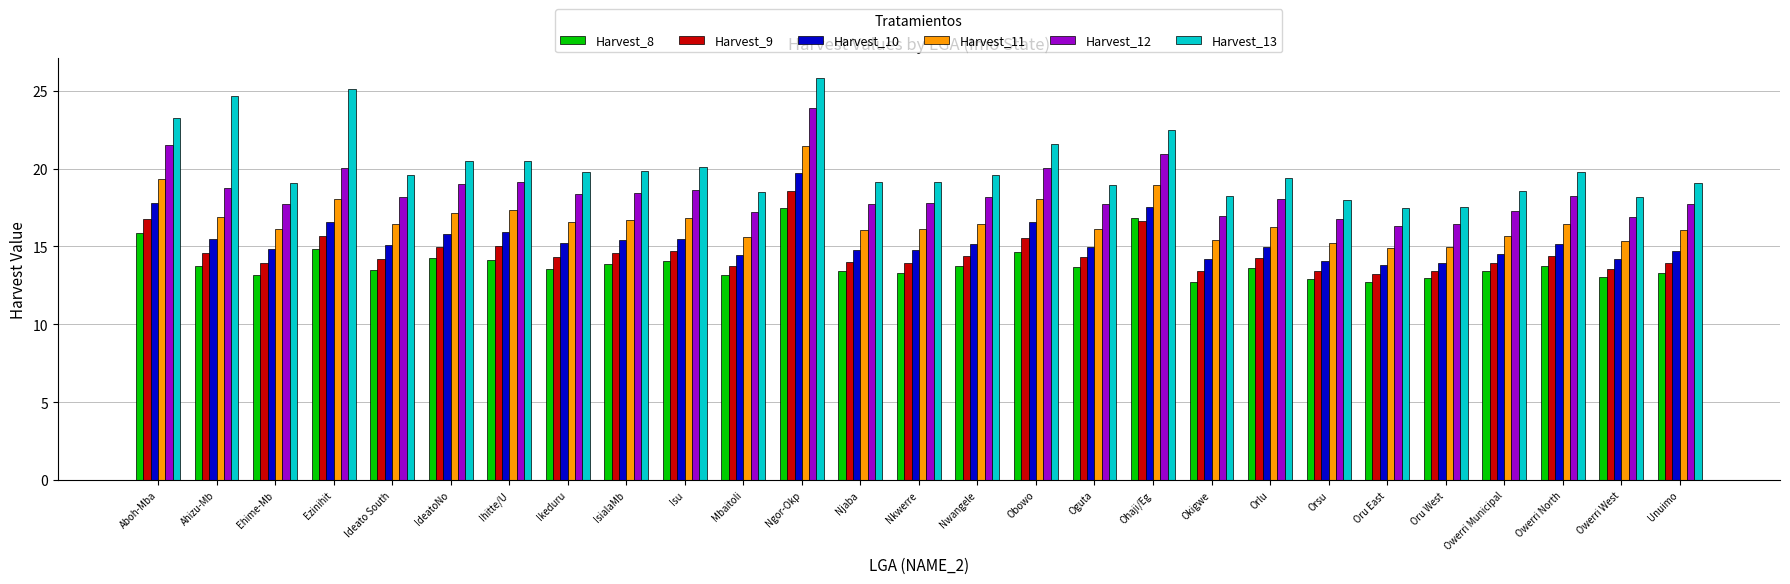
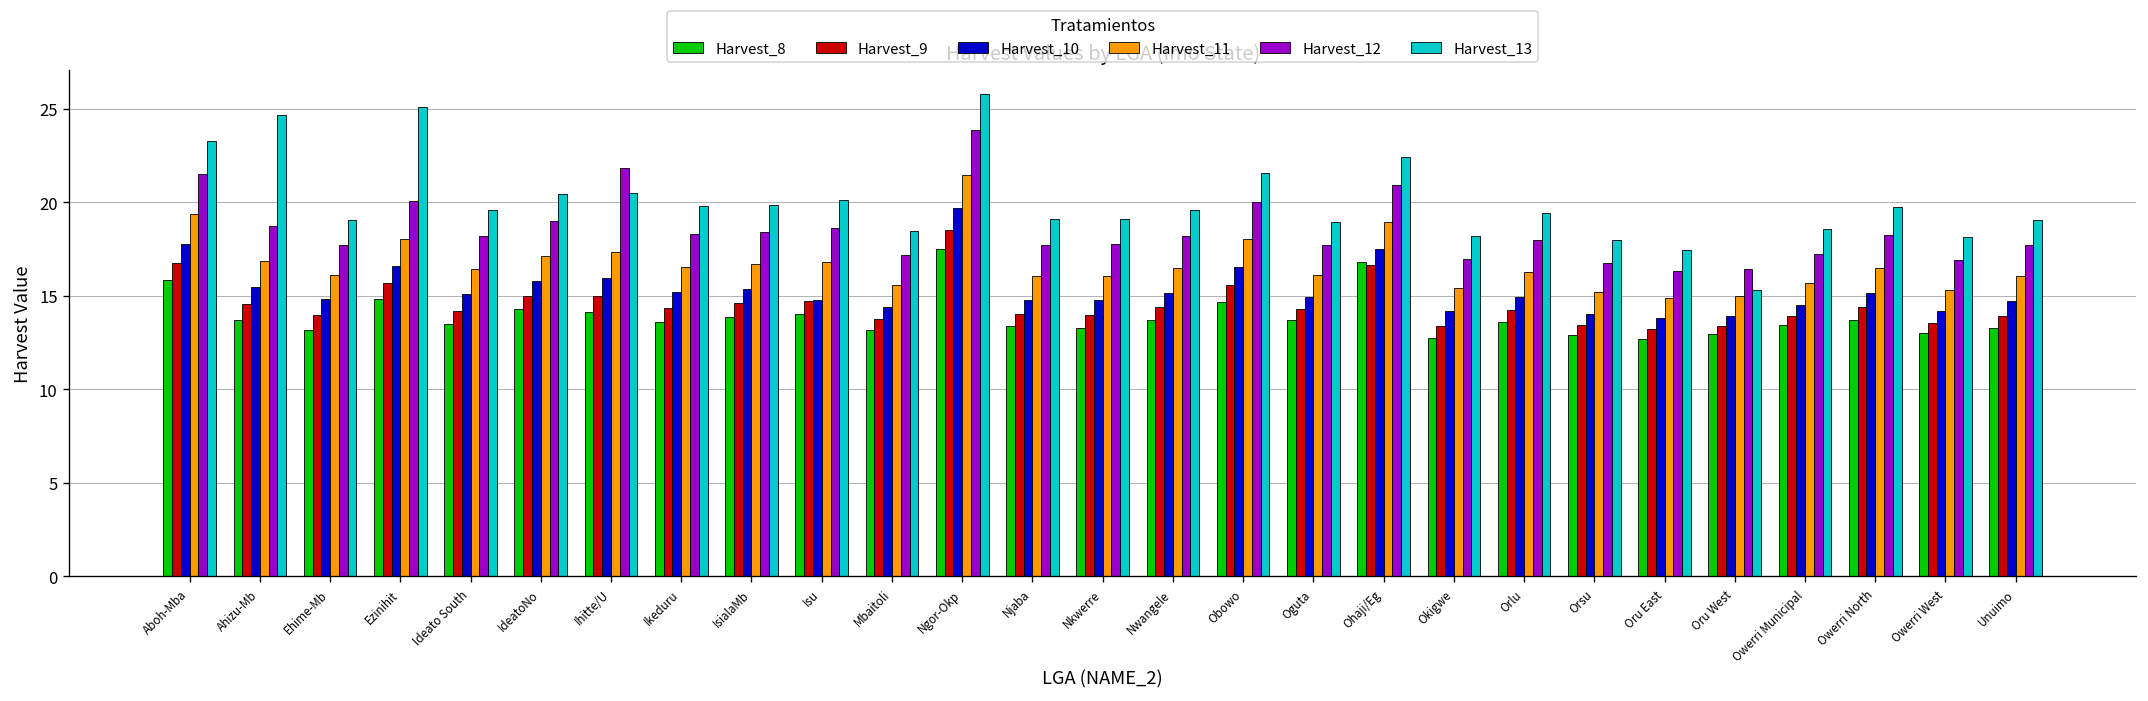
  {
    "Harvest_8": {
      "Aboh-Mba": 15.9,
      "Ahizu-Mb": 13.7,
      "Ehime-Mb": 13.2,
      "Ezinihit": 14.9,
      "Ideato South": 13.5,
      "IdeatoNo": 14.3,
      "Ihitte/U": 14.2,
      "Ikeduru": 13.6,
      "IsialaMb": 13.9,
      "Isu": 14.0,
      "Mbaitoli": 13.2,
      "Ngor-Okp": 17.5,
      "Njaba": 13.4,
      "Nkwerre": 13.3,
      "Nwangele": 13.7,
      "Obowo": 14.7,
      "Oguta": 13.7,
      "Ohaji/Eg": 16.8,
      "Okigwe": 12.7,
      "Orlu": 13.6,
      "Orsu": 12.9,
      "Oru East": 12.7,
      "Oru West": 13.0,
      "Owerri Municipal": 13.5,
      "Owerri North": 13.7,
      "Owerri West": 13.0,
      "Unuimo": 13.3
    },
    "Harvest_9": {
      "Aboh-Mba": 16.8,
      "Ahizu-Mb": 14.6,
      "Ehime-Mb": 14.0,
      "Ezinihit": 15.7,
      "Ideato South": 14.2,
      "IdeatoNo": 15.0,
      "Ihitte/U": 15.0,
      "Ikeduru": 14.3,
      "IsialaMb": 14.6,
      "Isu": 14.7,
      "Mbaitoli": 13.8,
      "Ngor-Okp": 18.6,
      "Njaba": 14.0,
      "Nkwerre": 14.0,
      "Nwangele": 14.4,
      "Obowo": 15.6,
      "Oguta": 14.3,
      "Ohaji/Eg": 16.6,
      "Okigwe": 13.4,
      "Orlu": 14.2,
      "Orsu": 13.4,
      "Oru East": 13.2,
      "Oru West": 13.4,
      "Owerri Municipal": 13.9,
      "Owerri North": 14.4,
      "Owerri West": 13.6,
      "Unuimo": 14.0
    },
    "Harvest_10": {
      "Aboh-Mba": 17.8,
      "Ahizu-Mb": 15.5,
      "Ehime-Mb": 14.8,
      "Ezinihit": 16.6,
      "Ideato South": 15.1,
      "IdeatoNo": 15.8,
      "Ihitte/U": 16.0,
      "Ikeduru": 15.2,
      "IsialaMb": 15.4,
-     "Isu": 15.5,
+     "Isu": 14.8,
      "Mbaitoli": 14.4,
      "Ngor-Okp": 19.7,
      "Njaba": 14.8,
      "Nkwerre": 14.8,
      "Nwangele": 15.2,
      "Obowo": 16.6,
      "Oguta": 15.0,
      "Ohaji/Eg": 17.5,
      "Okigwe": 14.2,
      "Orlu": 15.0,
      "Orsu": 14.1,
      "Oru East": 13.8,
      "Oru West": 13.9,
      "Owerri Municipal": 14.5,
      "Owerri North": 15.2,
      "Owerri West": 14.2,
      "Unuimo": 14.7
    },
    "Harvest_11": {
      "Aboh-Mba": 19.4,
      "Ahizu-Mb": 16.9,
      "Ehime-Mb": 16.1,
      "Ezinihit": 18.1,
      "Ideato South": 16.4,
      "IdeatoNo": 17.2,
      "Ihitte/U": 17.4,
      "Ikeduru": 16.6,
      "IsialaMb": 16.7,
      "Isu": 16.8,
      "Mbaitoli": 15.6,
      "Ngor-Okp": 21.5,
      "Njaba": 16.1,
      "Nkwerre": 16.1,
      "Nwangele": 16.5,
      "Obowo": 18.1,
      "Oguta": 16.1,
      "Ohaji/Eg": 19.0,
      "Okigwe": 15.4,
      "Orlu": 16.3,
      "Orsu": 15.2,
      "Oru East": 14.9,
      "Oru West": 15.0,
      "Owerri Municipal": 15.7,
      "Owerri North": 16.5,
      "Owerri West": 15.3,
      "Unuimo": 16.1
    },
    "Harvest_12": {
      "Aboh-Mba": 21.5,
      "Ahizu-Mb": 18.7,
      "Ehime-Mb": 17.8,
      "Ezinihit": 20.1,
      "Ideato South": 18.2,
      "IdeatoNo": 19.0,
-     "Ihitte/U": 19.1,
+     "Ihitte/U": 21.8,
      "Ikeduru": 18.3,
      "IsialaMb": 18.4,
      "Isu": 18.6,
      "Mbaitoli": 17.2,
      "Ngor-Okp": 23.9,
      "Njaba": 17.8,
      "Nkwerre": 17.8,
      "Nwangele": 18.2,
      "Obowo": 20.0,
      "Oguta": 17.7,
      "Ohaji/Eg": 20.9,
      "Okigwe": 17.0,
      "Orlu": 18.0,
      "Orsu": 16.8,
      "Oru East": 16.3,
      "Oru West": 16.4,
      "Owerri Municipal": 17.3,
      "Owerri North": 18.3,
      "Owerri West": 16.9,
      "Unuimo": 17.7
    },
    "Harvest_13": {
      "Aboh-Mba": 23.3,
      "Ahizu-Mb": 24.7,
      "Ehime-Mb": 19.1,
      "Ezinihit": 25.1,
      "Ideato South": 19.6,
      "IdeatoNo": 20.5,
      "Ihitte/U": 20.5,
      "Ikeduru": 19.8,
      "IsialaMb": 19.8,
      "Isu": 20.1,
      "Mbaitoli": 18.5,
      "Ngor-Okp": 25.8,
      "Njaba": 19.1,
      "Nkwerre": 19.1,
      "Nwangele": 19.6,
      "Obowo": 21.6,
      "Oguta": 19.0,
      "Ohaji/Eg": 22.5,
      "Okigwe": 18.2,
      "Orlu": 19.4,
      "Orsu": 18.0,
      "Oru East": 17.5,
-     "Oru West": 17.5,
+     "Oru West": 15.3,
      "Owerri Municipal": 18.6,
      "Owerri North": 19.8,
      "Owerri West": 18.2,
      "Unuimo": 19.1
    }
  }
